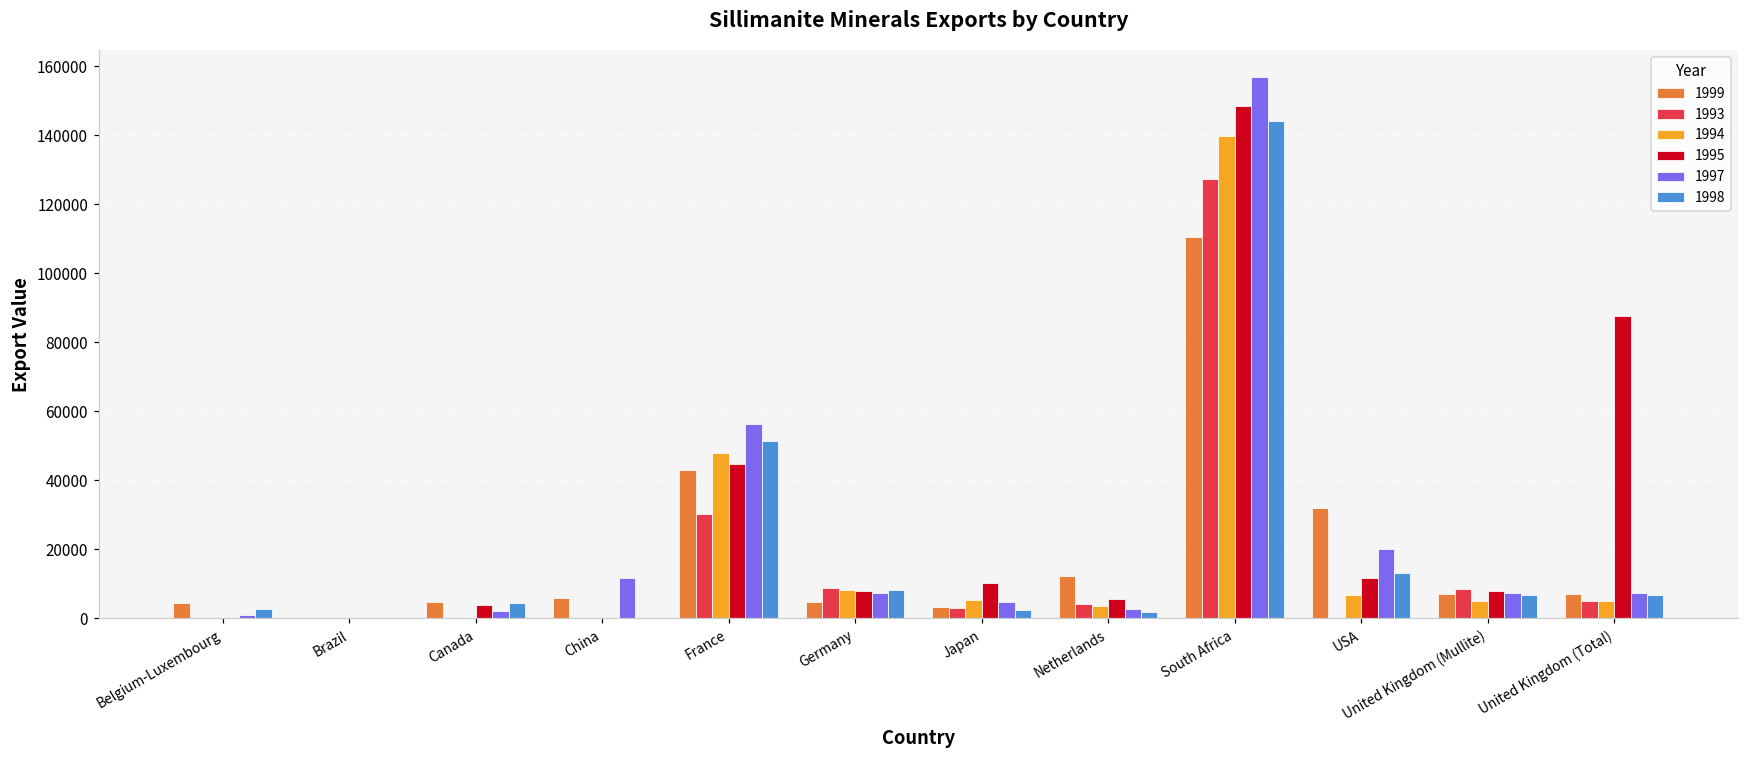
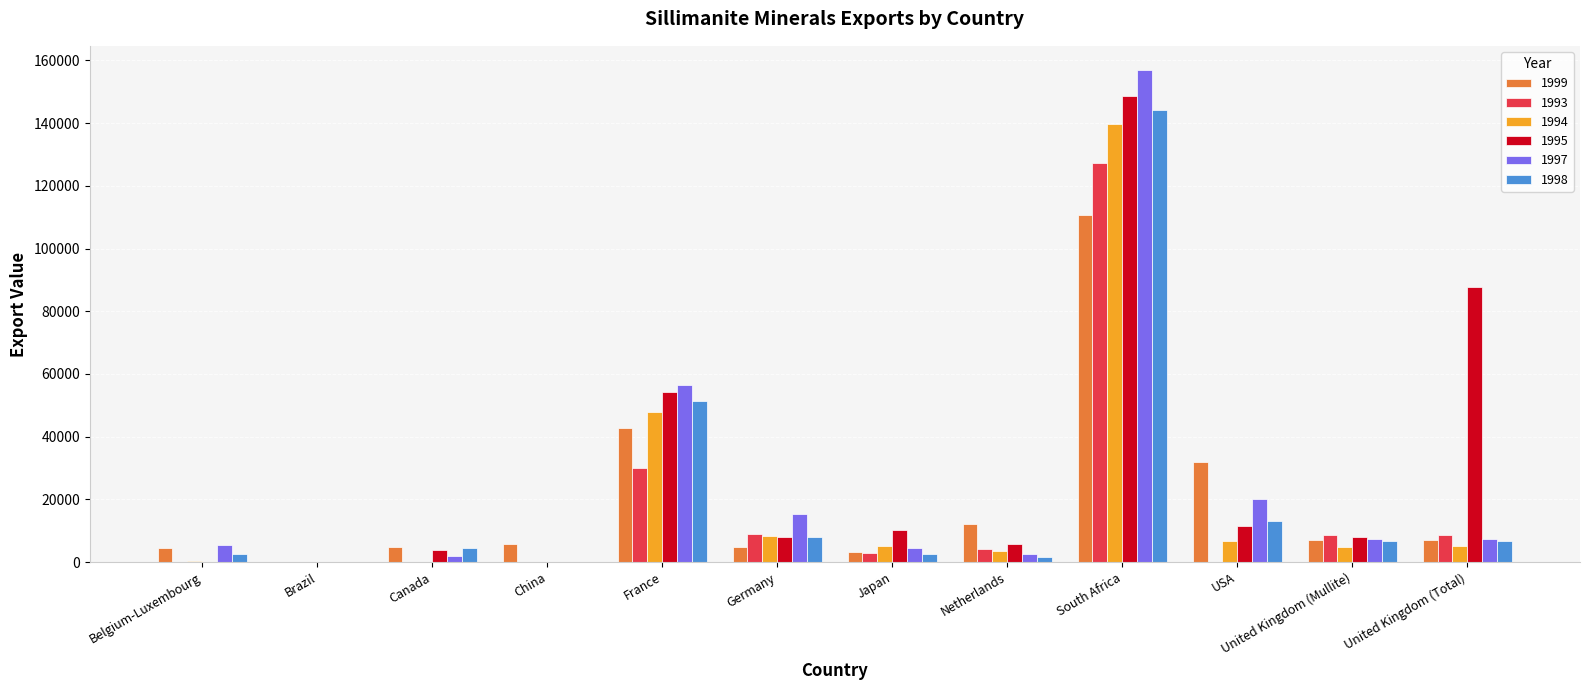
  {
    "1993": {
      "Brazil": 0,
      "Canada": 0,
      "China": 0,
      "France": 30000,
      "Germany": 9000,
      "Japan": 3000,
      "Netherlands": 4000,
      "South Africa": 127000,
      "USA": 0,
      "United Kingdom (Mullite)": 9000,
-     "United Kingdom (Total)": 5000
+     "United Kingdom (Total)": 9000
    },
    "1995": {
      "Brazil": 0,
      "Canada": 4000,
      "China": 0,
-     "France": 45000,
+     "France": 54000,
      "Germany": 8000,
      "Japan": 10000,
      "Netherlands": 6000,
      "South Africa": 149000,
      "USA": 12000,
      "United Kingdom (Mullite)": 8000,
      "United Kingdom (Total)": 88000
    },
    "1997": {
-     "Belgium-Luxembourg": 1000,
+     "Belgium-Luxembourg": 5000,
      "Brazil": 0,
      "Canada": 2000,
-     "China": 12000,
+     "China": 0,
      "France": 56000,
-     "Germany": 7000,
+     "Germany": 15000,
      "Japan": 5000,
      "Netherlands": 3000,
      "South Africa": 157000,
      "USA": 20000,
      "United Kingdom (Mullite)": 7000,
      "United Kingdom (Total)": 7000
    },
    "1998": {
      "Belgium-Luxembourg": 3000,
      "Canada": 4000,
      "China": 0,
      "France": 51000,
      "Germany": 8000,
      "Japan": 2000,
      "Netherlands": 2000,
      "South Africa": 144000,
      "USA": 13000,
      "United Kingdom (Mullite)": 7000,
      "United Kingdom (Total)": 7000
    }
  }
